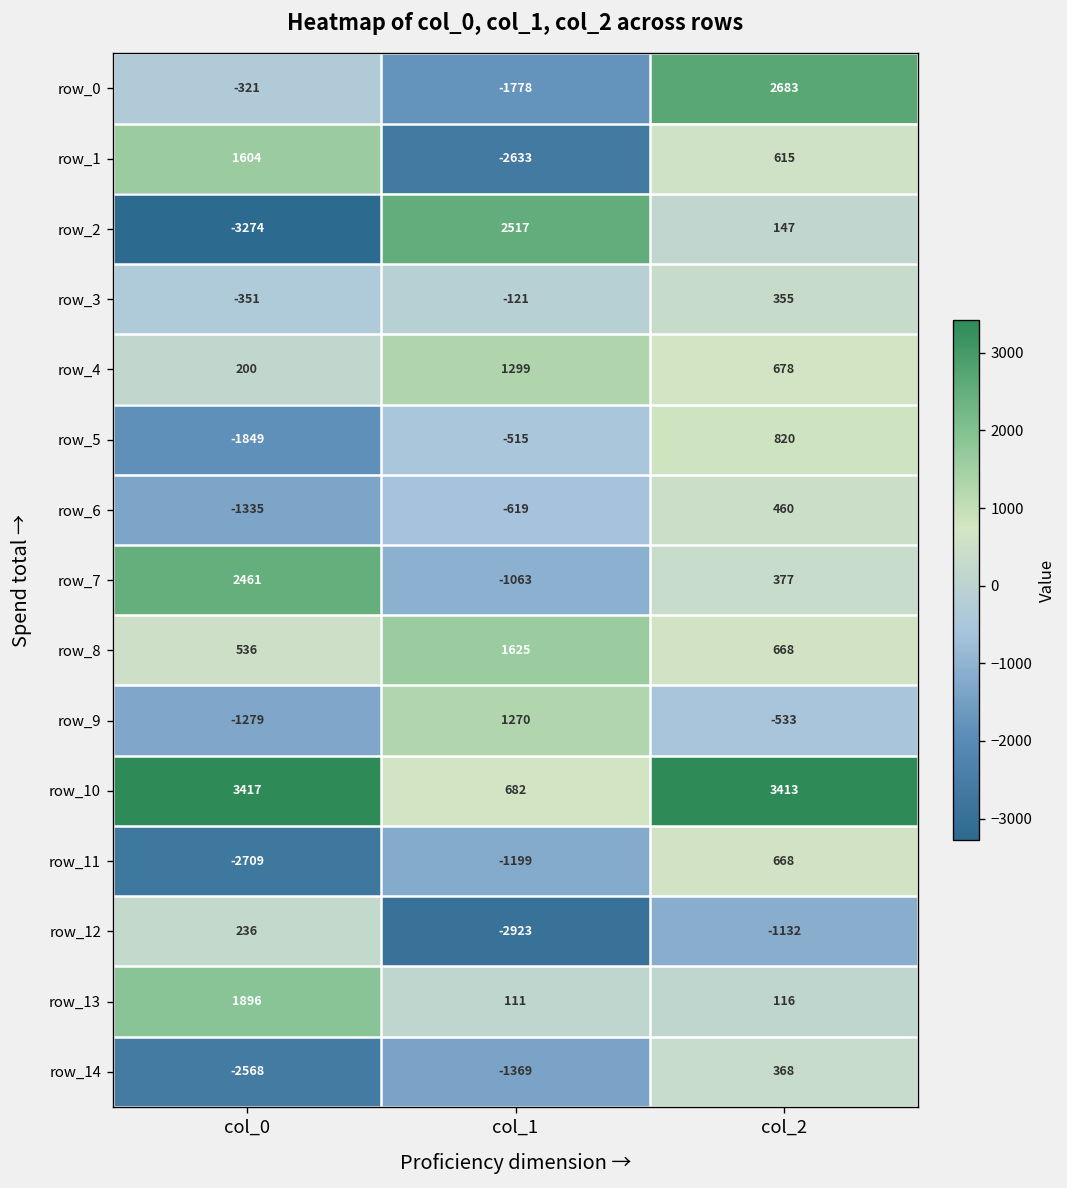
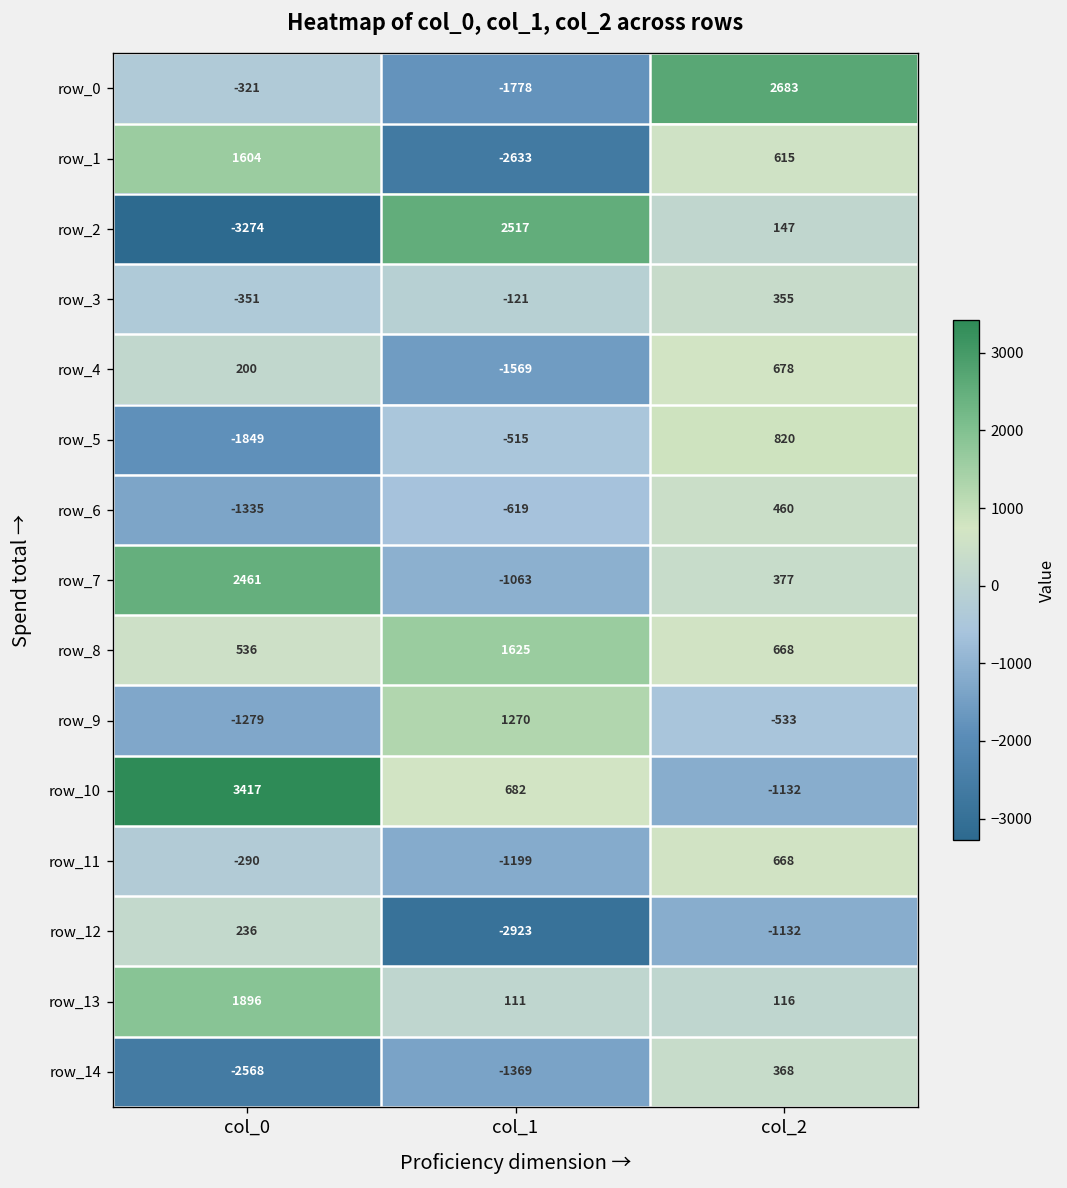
  {
    "row_0": {
      "col_0": -321,
      "col_1": -1778,
      "col_2": 2683
    },
    "row_1": {
      "col_0": 1604,
      "col_1": -2633,
      "col_2": 615
    },
    "row_2": {
      "col_0": -3274,
      "col_1": 2517,
      "col_2": 147
    },
    "row_3": {
      "col_0": -351,
      "col_1": -121,
      "col_2": 355
    },
    "row_4": {
      "col_0": 200,
-     "col_1": 1299,
+     "col_1": -1569,
      "col_2": 678
    },
    "row_5": {
      "col_0": -1849,
      "col_1": -515,
      "col_2": 820
    },
    "row_6": {
      "col_0": -1335,
      "col_1": -619,
      "col_2": 460
    },
    "row_7": {
      "col_0": 2461,
      "col_1": -1063,
      "col_2": 377
    },
    "row_8": {
      "col_0": 536,
      "col_1": 1625,
      "col_2": 668
    },
    "row_9": {
      "col_0": -1279,
      "col_1": 1270,
      "col_2": -533
    },
    "row_10": {
      "col_0": 3417,
      "col_1": 682,
-     "col_2": 3413
+     "col_2": -1132
    },
    "row_11": {
-     "col_0": -2709,
+     "col_0": -290,
      "col_1": -1199,
      "col_2": 668
    },
    "row_12": {
      "col_0": 236,
      "col_1": -2923,
      "col_2": -1132
    },
    "row_13": {
      "col_0": 1896,
      "col_1": 111,
      "col_2": 116
    },
    "row_14": {
      "col_0": -2568,
      "col_1": -1369,
      "col_2": 368
    }
  }
